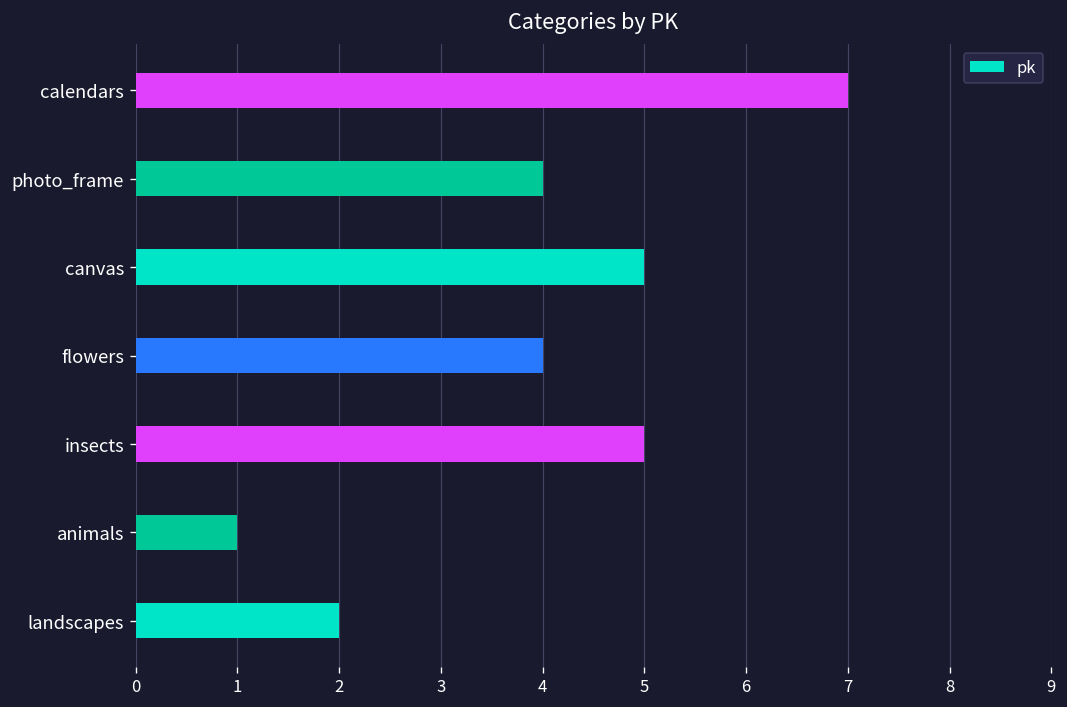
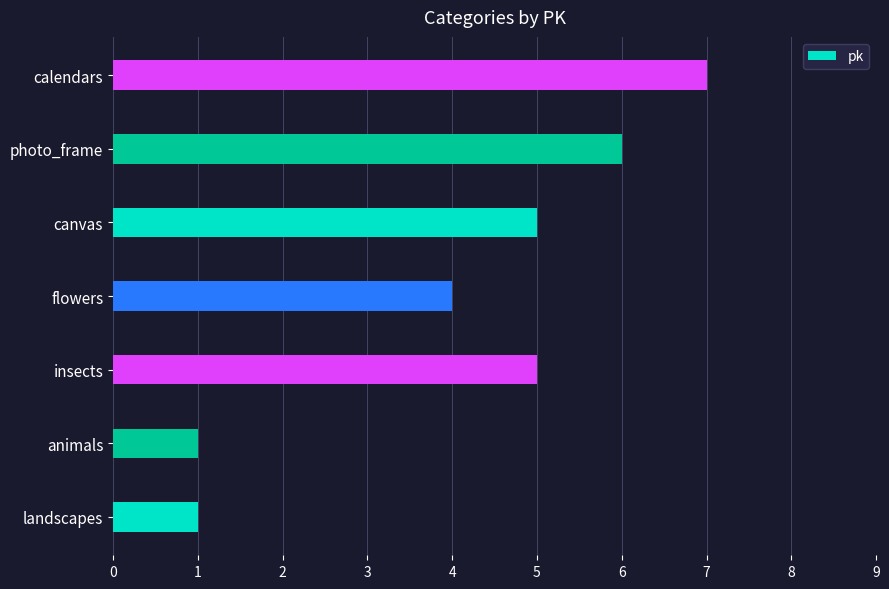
  {
    "calendars": 7,
-   "photo_frame": 4,
+   "photo_frame": 6,
    "canvas": 5,
    "flowers": 4,
    "insects": 5,
    "animals": 1,
-   "landscapes": 2
+   "landscapes": 1
  }
